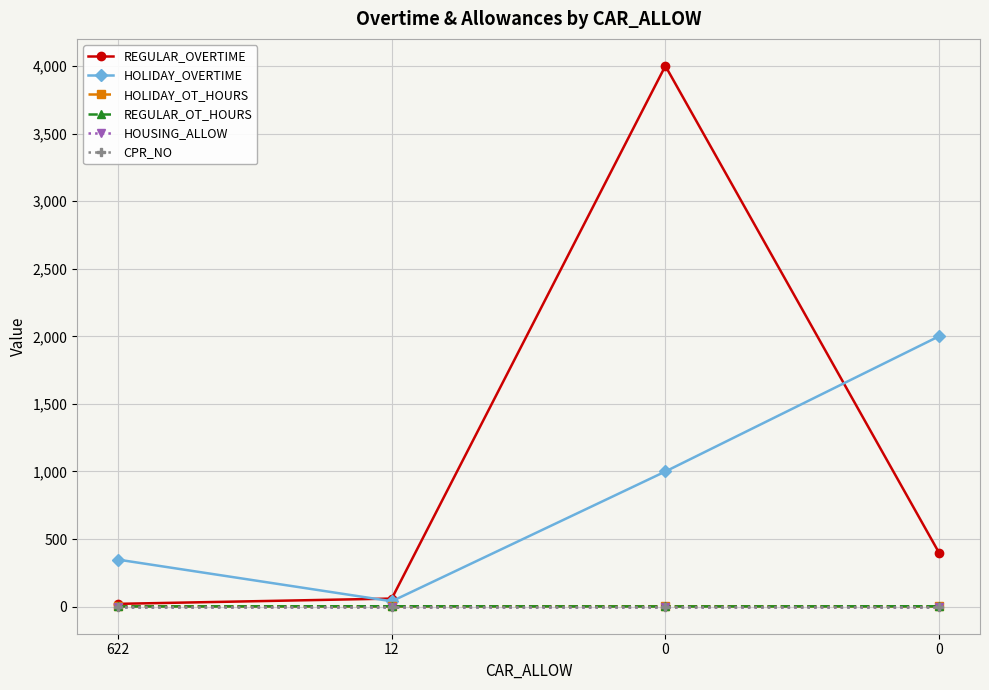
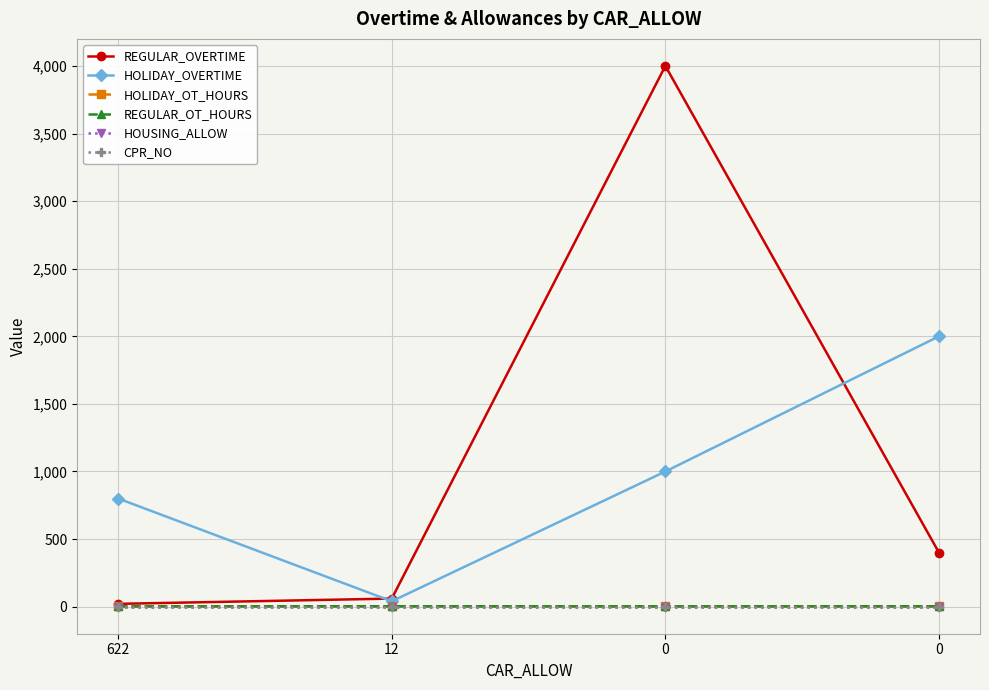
  {
    "REGULAR_OVERTIME": {
      "12": 60
    },
    "HOLIDAY_OVERTIME": {
-     "622": 350,
+     "622": 800,
      "12": 40
    }
  }
